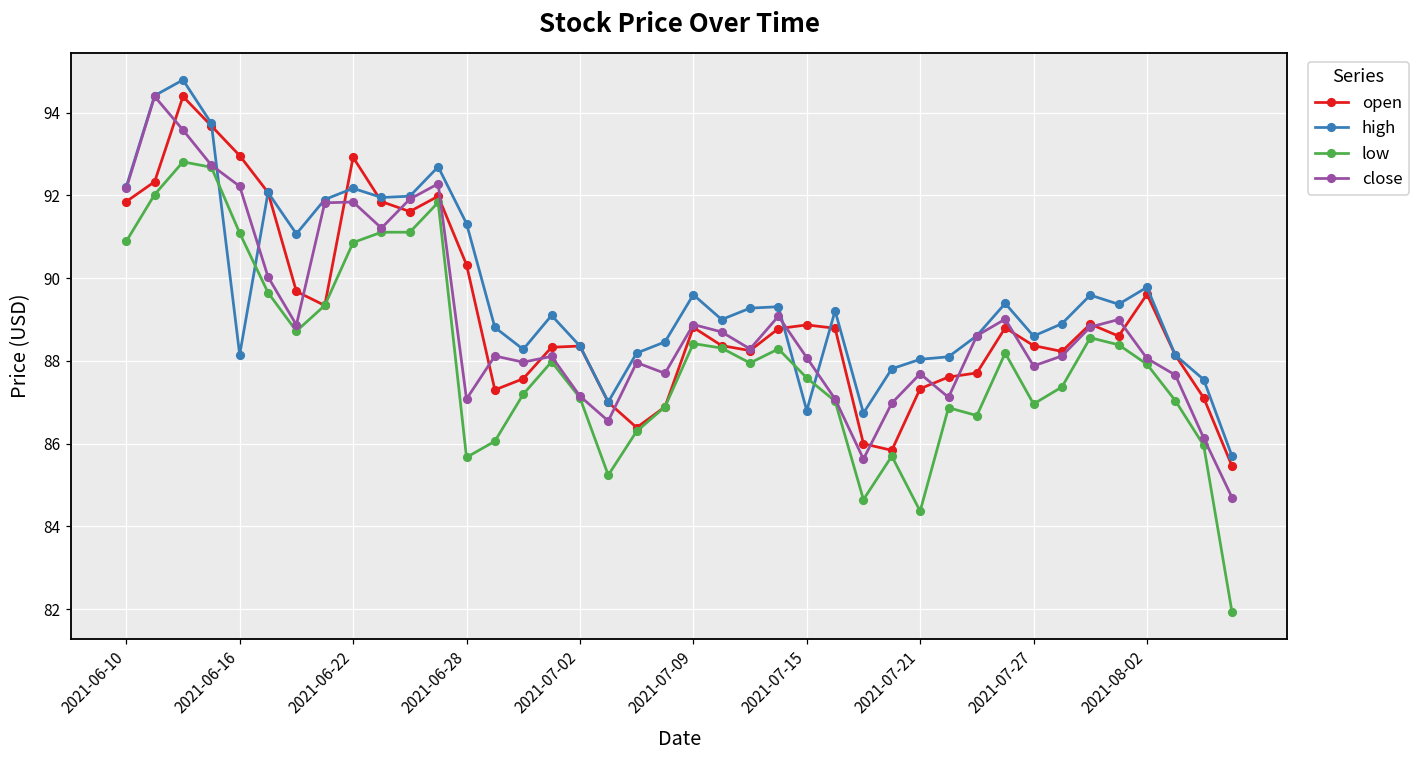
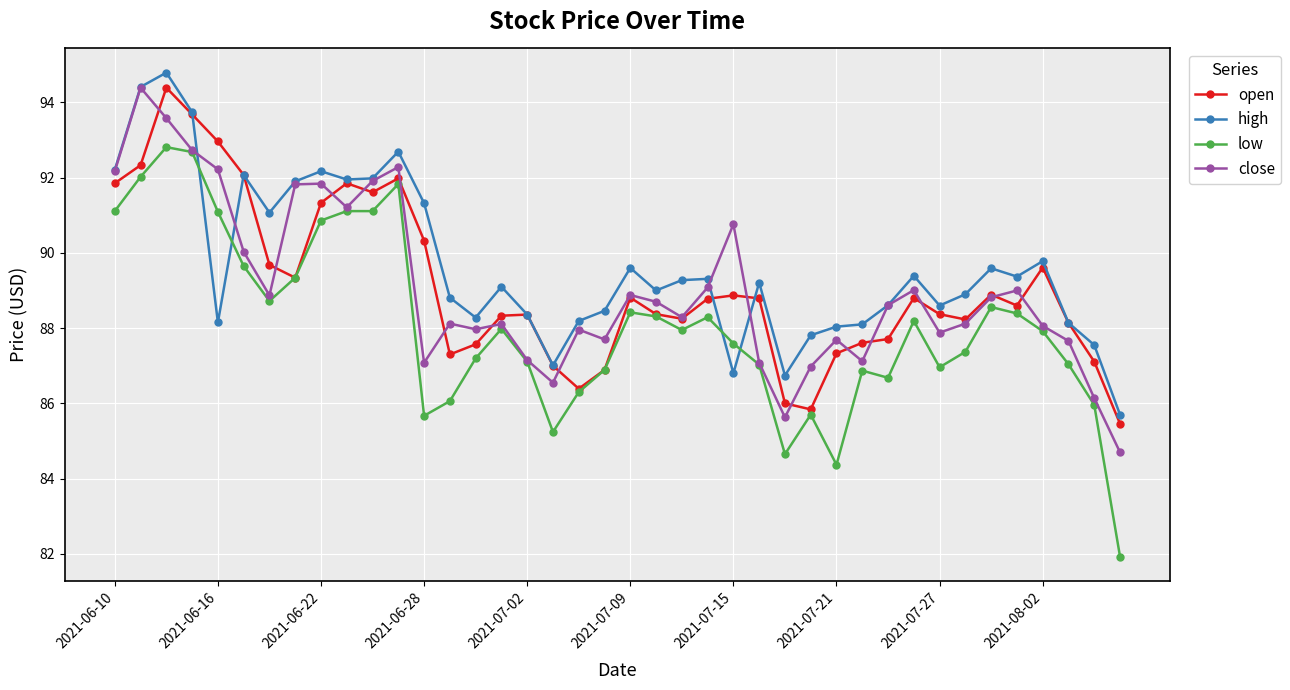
  {
    "open": {
      "2021-06-10": 91.9,
      "2021-06-16": 93.0,
-     "2021-06-22": 92.9,
+     "2021-06-22": 91.3,
      "2021-06-28": 90.3,
      "2021-07-09": 88.8,
      "2021-07-15": 88.9,
      "2021-07-21": 87.3,
      "2021-07-27": 88.4,
      "2021-08-02": 89.6
    },
    "high": {
      "2021-06-16": 88.2,
      "2021-06-22": 92.2,
      "2021-06-28": 91.3,
      "2021-07-09": 89.6,
      "2021-07-15": 86.8,
      "2021-07-21": 88.0,
      "2021-07-27": 88.6,
      "2021-08-02": 89.8
    },
    "low": {
-     "2021-06-10": 90.9,
+     "2021-06-10": 91.1,
      "2021-06-16": 91.1,
      "2021-06-22": 90.9,
      "2021-06-28": 85.7,
      "2021-07-09": 88.4,
      "2021-07-15": 87.6,
      "2021-07-21": 84.4,
      "2021-07-27": 87.0,
      "2021-08-02": 87.9
    },
    "close": {
      "2021-06-16": 92.2,
      "2021-06-22": 91.8,
      "2021-06-28": 87.1,
      "2021-07-09": 88.9,
-     "2021-07-15": 88.1,
+     "2021-07-15": 90.8,
      "2021-07-21": 87.7,
      "2021-07-27": 87.9,
      "2021-08-02": 88.1
    }
  }
